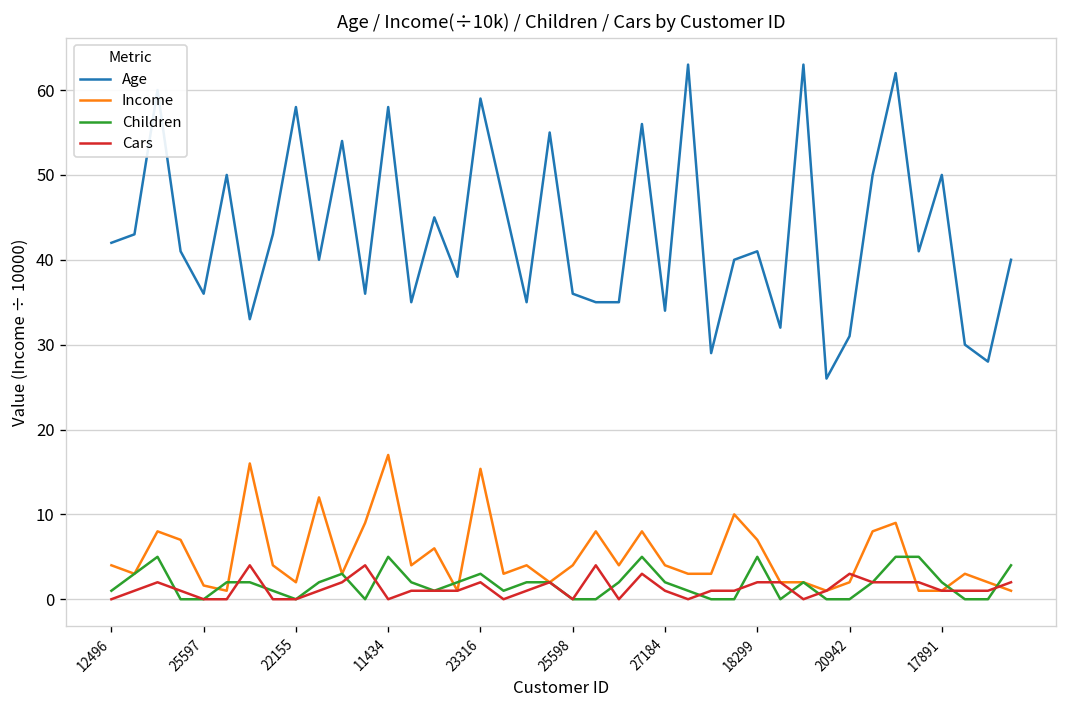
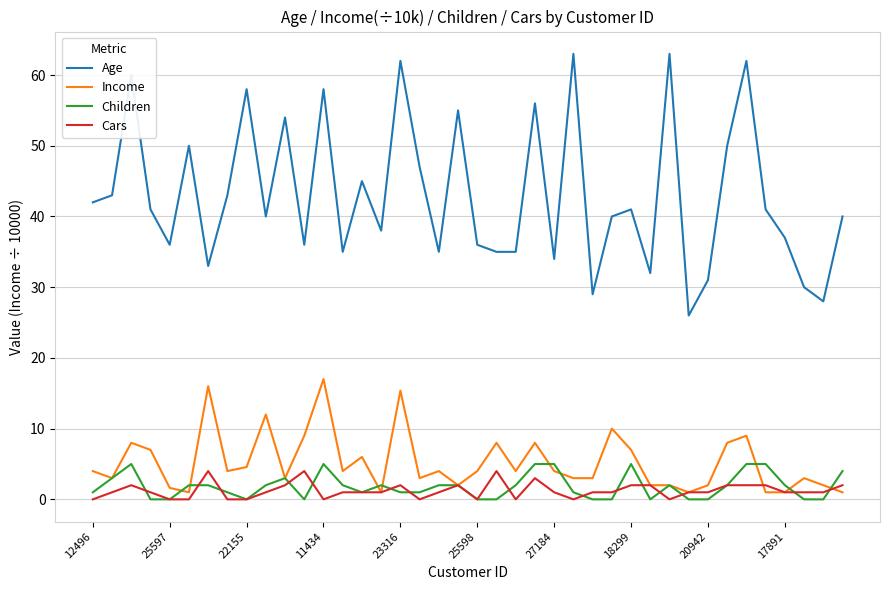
  {
    "Age": {
      "12496": 42,
      "25597": 36,
      "22155": 58,
      "11434": 58,
-     "23316": 59,
+     "23316": 62,
      "25598": 36,
      "27184": 34,
      "18299": 41,
      "20942": 31,
-     "17891": 50
+     "17891": 37
    },
    "Income": {
      "12496": 4,
      "25597": 2,
-     "22155": 2,
+     "22155": 5,
      "11434": 17,
      "23316": 15,
      "25598": 4,
      "27184": 4,
      "18299": 7,
      "20942": 2
    },
    "Children": {
      "12496": 1,
      "11434": 5,
-     "23316": 3,
-     "27184": 2,
+     "23316": 1,
+     "27184": 5,
      "18299": 5,
      "20942": 0,
      "17891": 2
    },
    "Cars": {
      "12496": 0,
      "11434": 0,
      "23316": 2,
      "27184": 1,
      "18299": 2,
-     "20942": 3
+     "20942": 1
    }
  }
